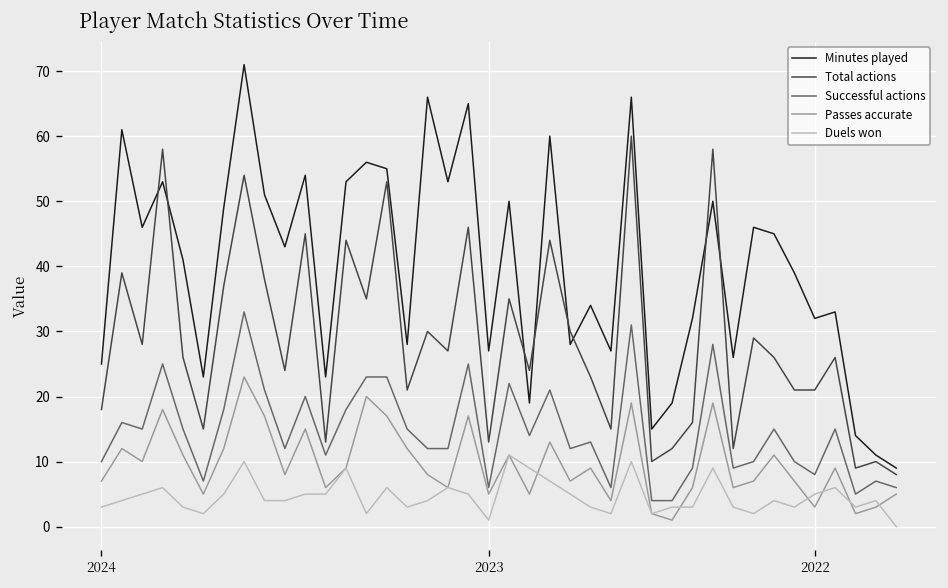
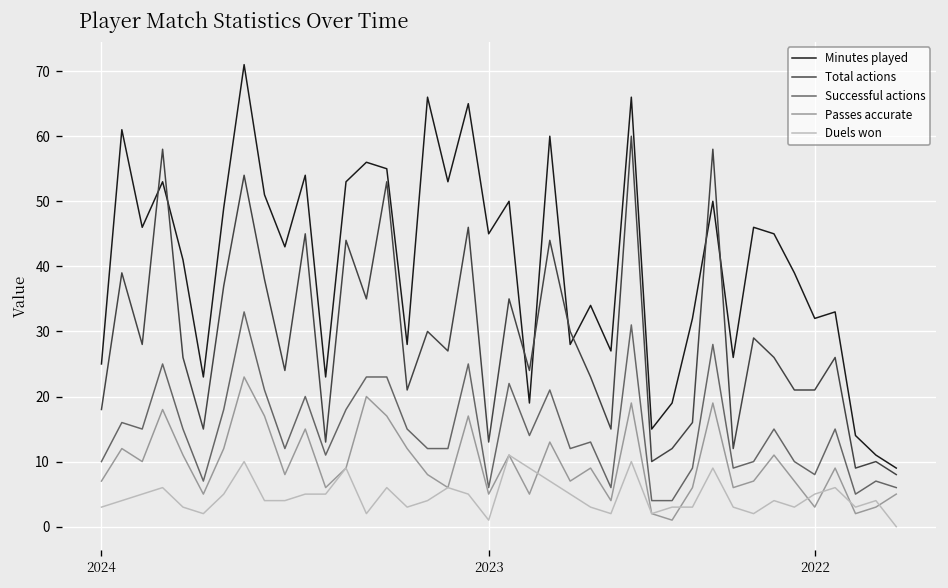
  {
    "Minutes played": {
      "2024": 25,
-     "2023": 27,
+     "2023": 45,
      "2022": 32
    }
  }
